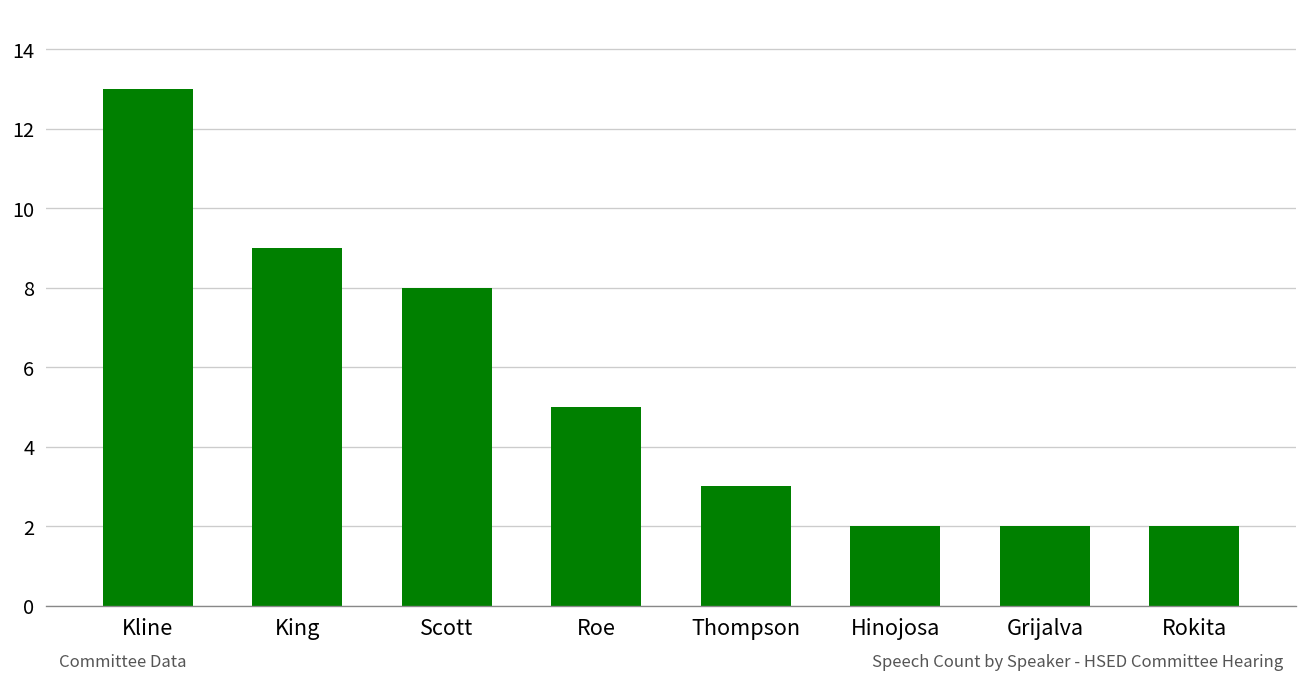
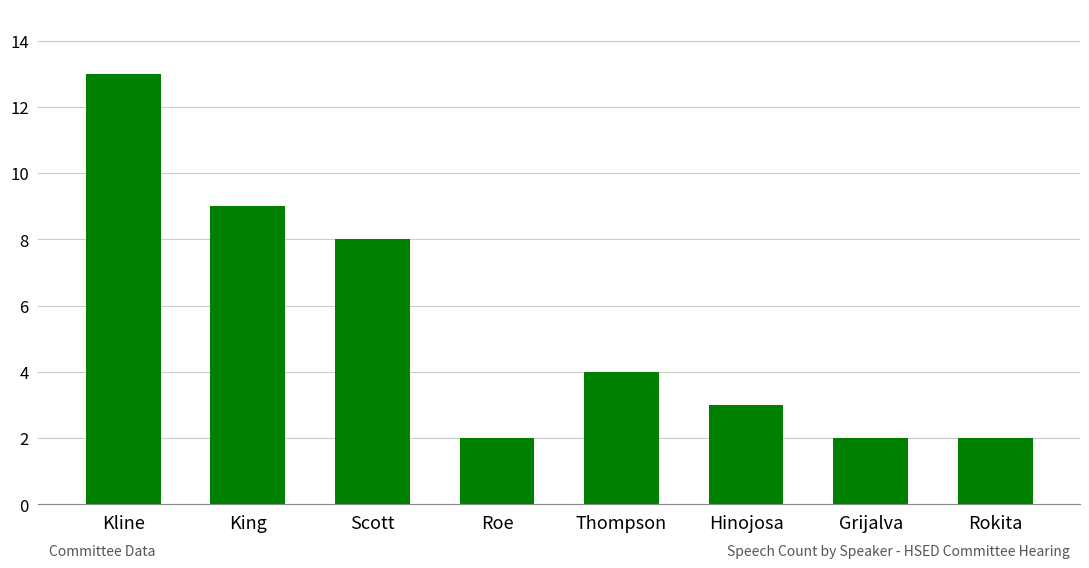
  {
    "Kline": 13,
    "King": 9,
    "Scott": 8,
-   "Roe": 5,
-   "Thompson": 3,
-   "Hinojosa": 2,
+   "Roe": 2,
+   "Thompson": 4,
+   "Hinojosa": 3,
    "Grijalva": 2,
    "Rokita": 2
  }
